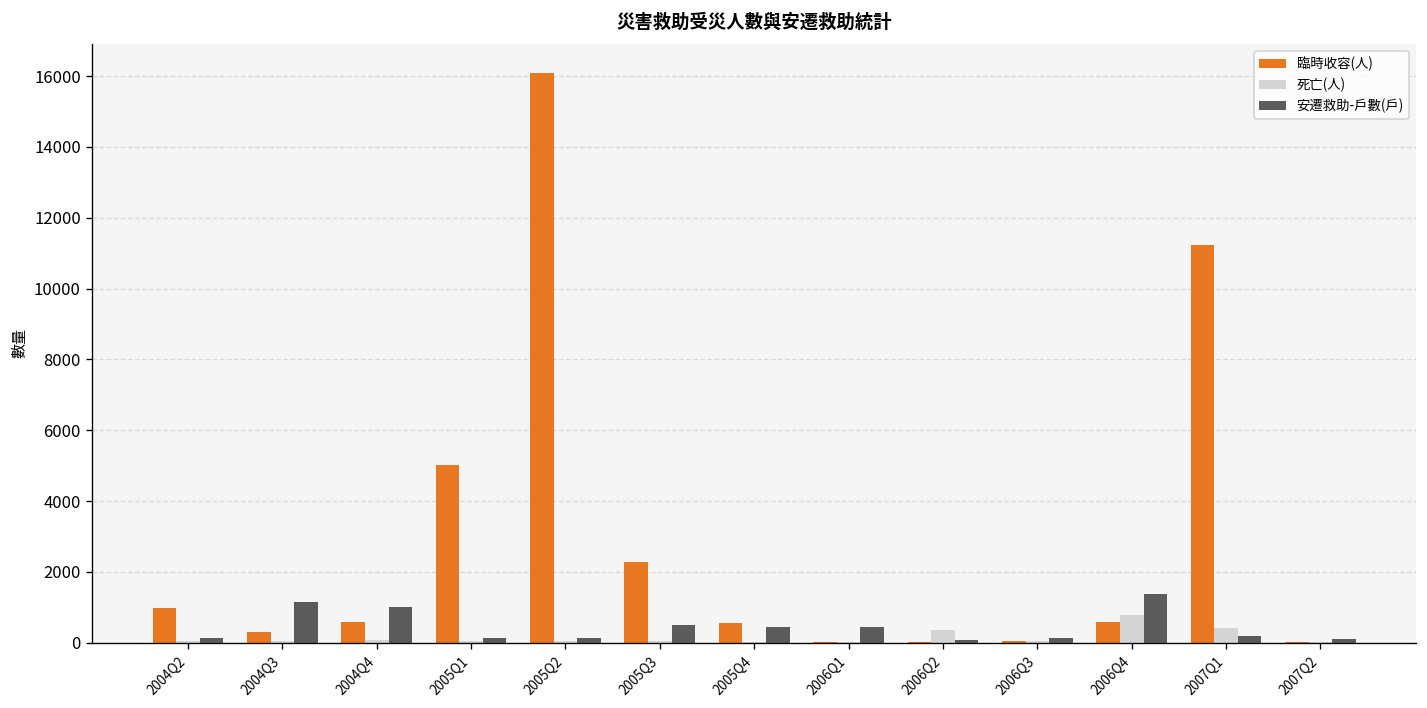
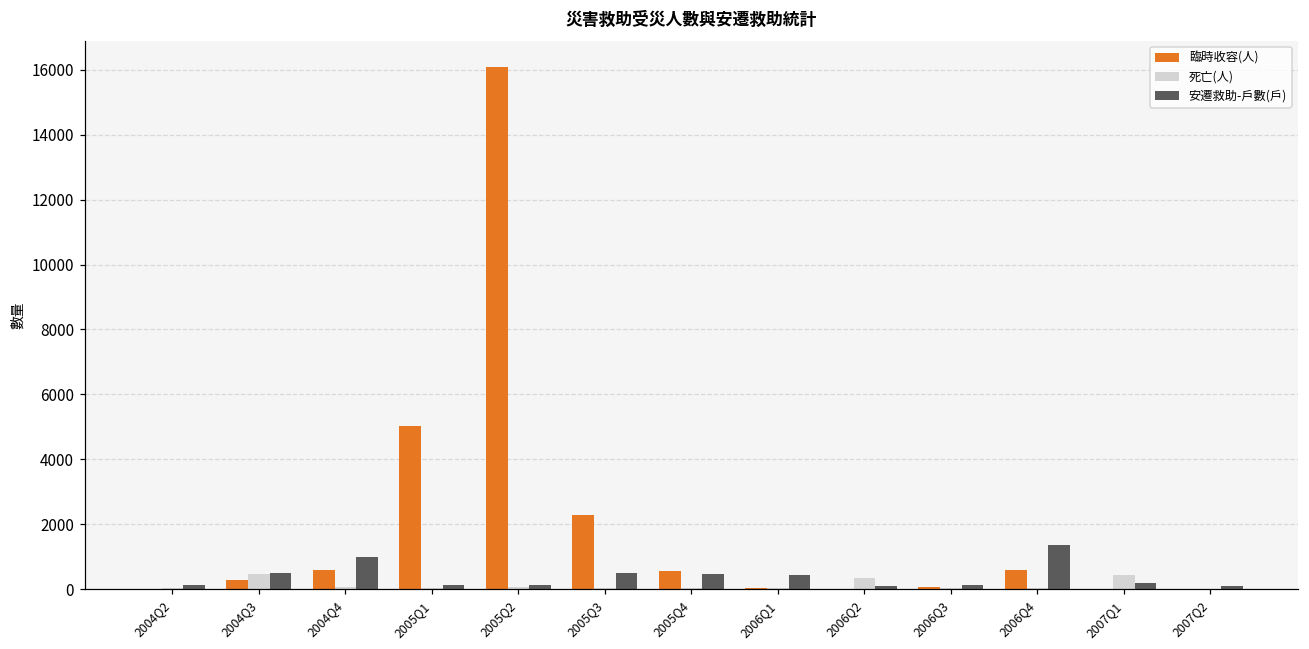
  {
    "臨時收容(人)": {
-     "2004Q2": 1000,
+     "2004Q2": 0,
      "2004Q3": 300,
      "2004Q4": 600,
      "2005Q1": 5000,
      "2005Q2": 16100,
      "2005Q3": 2300,
      "2005Q4": 600,
      "2006Q4": 600,
-     "2007Q1": 11200
+     "2007Q1": 0
    },
    "死亡(人)": {
-     "2004Q3": 0,
+     "2004Q3": 500,
      "2006Q2": 300,
-     "2006Q4": 800,
+     "2006Q4": 0,
      "2007Q1": 400
    },
    "安遷救助-戶數(戶)": {
      "2004Q2": 100,
-     "2004Q3": 1100,
+     "2004Q3": 500,
      "2004Q4": 1000,
      "2005Q1": 100,
      "2005Q2": 100,
      "2005Q3": 500,
      "2005Q4": 500,
      "2006Q1": 400,
      "2006Q3": 100,
      "2006Q4": 1400,
      "2007Q1": 200,
      "2007Q2": 100
    }
  }
